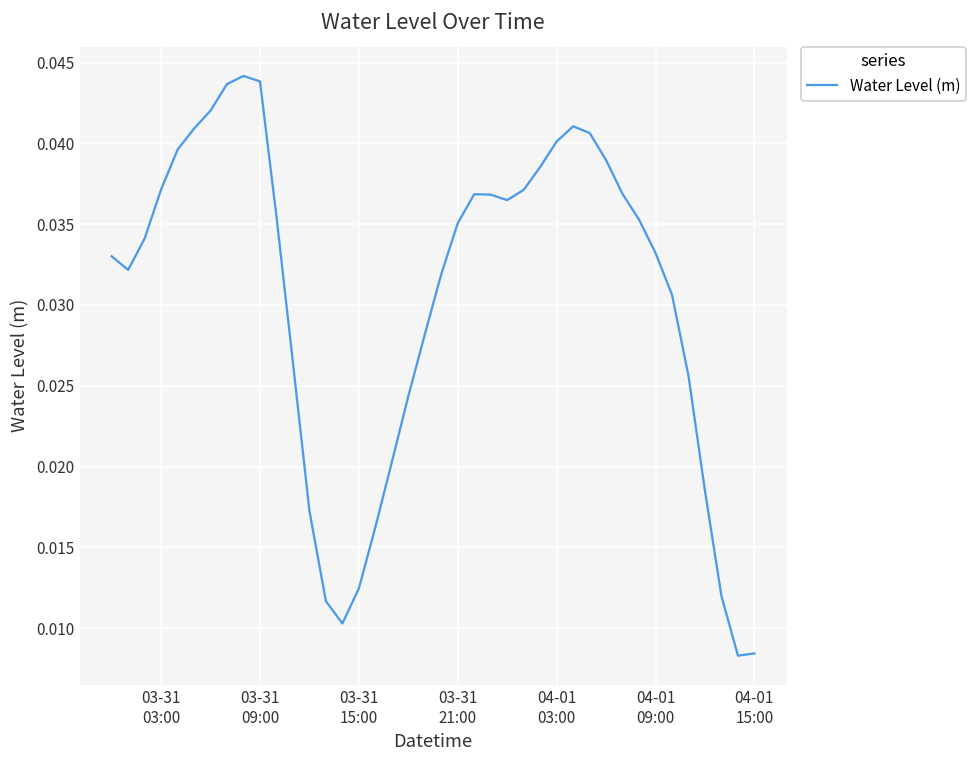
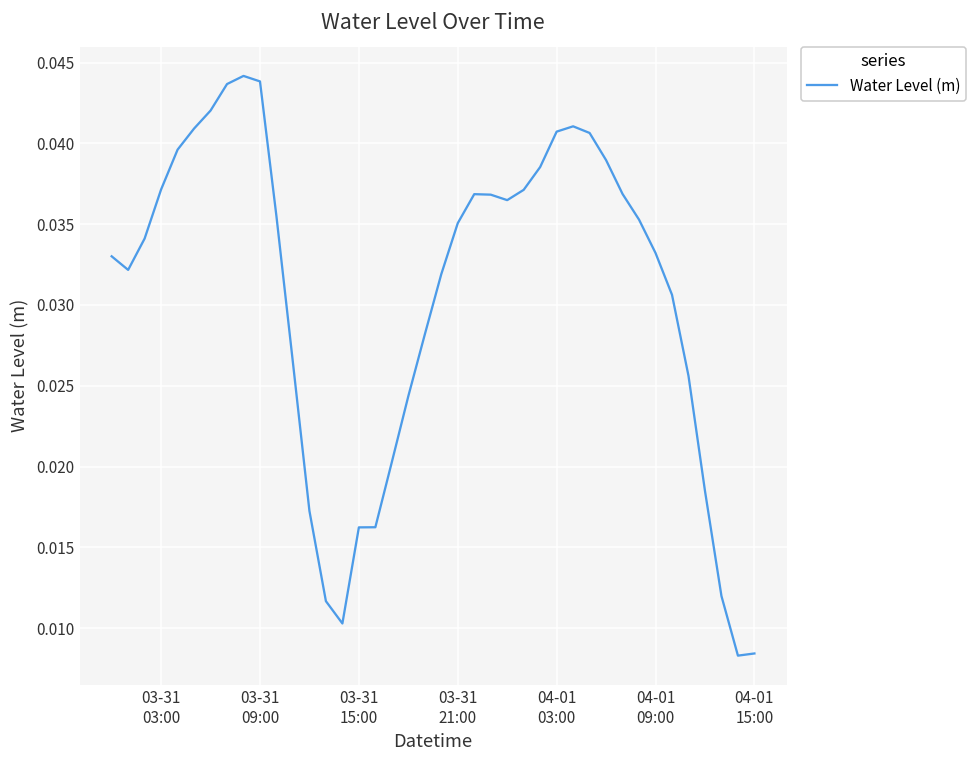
  {
    "03-31 03:00": 0.0371,
    "03-31 09:00": 0.0438,
-   "03-31 15:00": 0.0125,
+   "03-31 15:00": 0.0162,
    "03-31 21:00": 0.0351,
-   "04-01 03:00": 0.0401,
+   "04-01 03:00": 0.0407,
    "04-01 09:00": 0.0332,
    "04-01 15:00": 0.0084
  }
